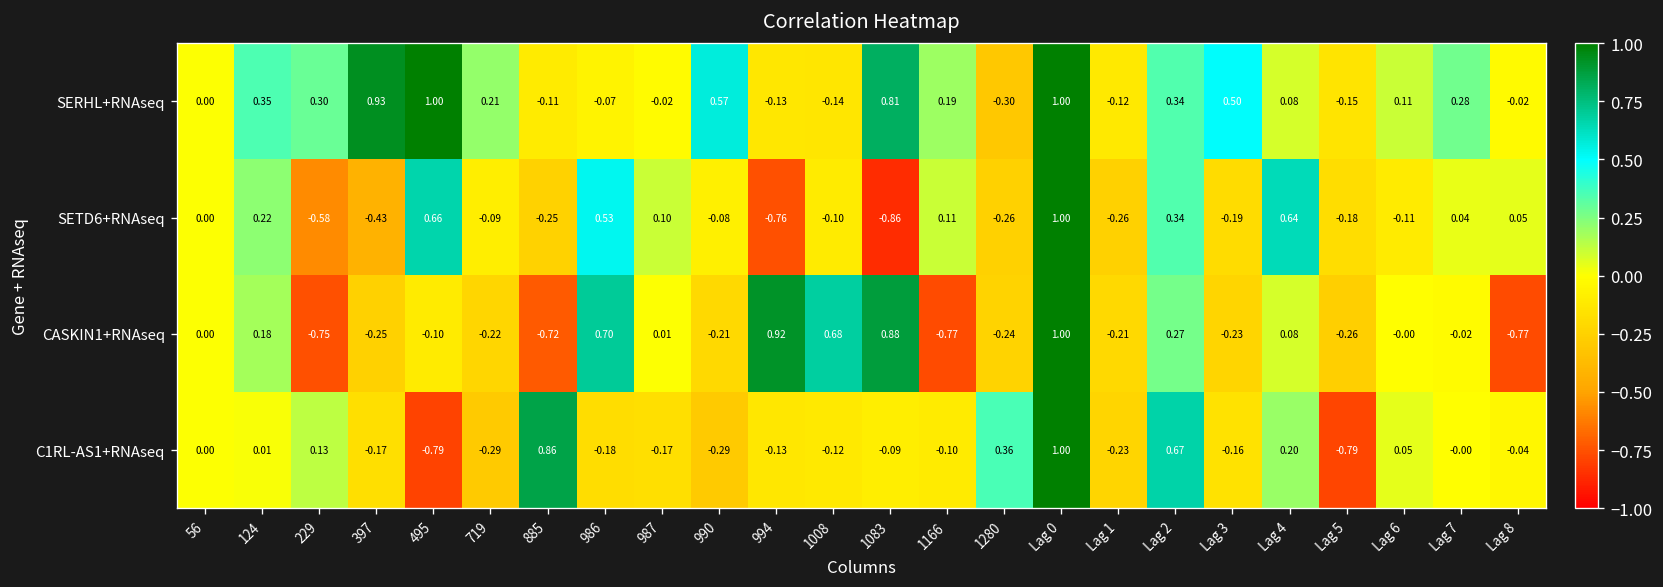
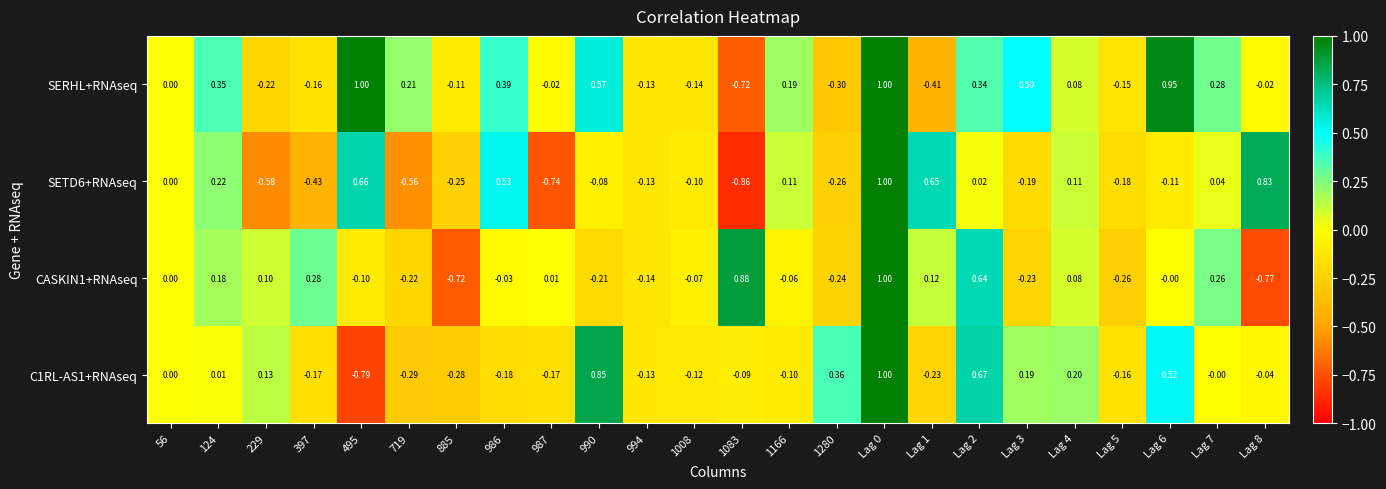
  {
    "SERHL+RNAseq": {
      "56": 0.00,
      "124": 0.35,
-     "229": 0.30,
-     "397": 0.93,
+     "229": -0.22,
+     "397": -0.16,
      "495": 1.00,
      "719": 0.21,
      "885": -0.11,
-     "986": -0.07,
+     "986": 0.39,
      "987": -0.02,
      "990": 0.57,
      "994": -0.13,
      "1008": -0.14,
-     "1083": 0.81,
+     "1083": -0.72,
      "1166": 0.19,
      "1280": -0.30,
      "Lag 0": 1.00,
-     "Lag 1": -0.12,
+     "Lag 1": -0.41,
      "Lag 2": 0.34,
      "Lag 3": 0.50,
      "Lag 4": 0.08,
      "Lag 5": -0.15,
-     "Lag 6": 0.11,
+     "Lag 6": 0.95,
      "Lag 7": 0.28,
      "Lag 8": -0.02
    },
    "SETD6+RNAseq": {
      "56": 0.00,
      "124": 0.22,
      "229": -0.58,
      "397": -0.43,
      "495": 0.66,
-     "719": -0.09,
+     "719": -0.56,
      "885": -0.25,
      "986": 0.53,
-     "987": 0.10,
+     "987": -0.74,
      "990": -0.08,
-     "994": -0.76,
+     "994": -0.13,
      "1008": -0.10,
      "1083": -0.86,
      "1166": 0.11,
      "1280": -0.26,
      "Lag 0": 1.00,
-     "Lag 1": -0.26,
-     "Lag 2": 0.34,
+     "Lag 1": 0.65,
+     "Lag 2": 0.02,
      "Lag 3": -0.19,
-     "Lag 4": 0.64,
+     "Lag 4": 0.11,
      "Lag 5": -0.18,
      "Lag 6": -0.11,
      "Lag 7": 0.04,
-     "Lag 8": 0.05
+     "Lag 8": 0.83
    },
    "CASKIN1+RNAseq": {
      "56": 0.00,
      "124": 0.18,
-     "229": -0.75,
-     "397": -0.25,
+     "229": 0.10,
+     "397": 0.28,
      "495": -0.10,
      "719": -0.22,
      "885": -0.72,
-     "986": 0.70,
+     "986": -0.03,
      "987": 0.01,
      "990": -0.21,
-     "994": 0.92,
-     "1008": 0.68,
+     "994": -0.14,
+     "1008": -0.07,
      "1083": 0.88,
-     "1166": -0.77,
+     "1166": -0.06,
      "1280": -0.24,
      "Lag 0": 1.00,
-     "Lag 1": -0.21,
-     "Lag 2": 0.27,
+     "Lag 1": 0.12,
+     "Lag 2": 0.64,
      "Lag 3": -0.23,
      "Lag 4": 0.08,
      "Lag 5": -0.26,
      "Lag 6": -0.00,
-     "Lag 7": -0.02,
+     "Lag 7": 0.26,
      "Lag 8": -0.77
    },
    "C1RL-AS1+RNAseq": {
      "56": 0.00,
      "124": 0.01,
      "229": 0.13,
      "397": -0.17,
      "495": -0.79,
      "719": -0.29,
-     "885": 0.86,
+     "885": -0.28,
      "986": -0.18,
      "987": -0.17,
-     "990": -0.29,
+     "990": 0.85,
      "994": -0.13,
      "1008": -0.12,
      "1083": -0.09,
      "1166": -0.10,
      "1280": 0.36,
      "Lag 0": 1.00,
      "Lag 1": -0.23,
      "Lag 2": 0.67,
-     "Lag 3": -0.16,
+     "Lag 3": 0.19,
      "Lag 4": 0.20,
-     "Lag 5": -0.79,
-     "Lag 6": 0.05,
+     "Lag 5": -0.16,
+     "Lag 6": 0.52,
      "Lag 7": -0.00,
      "Lag 8": -0.04
    }
  }
